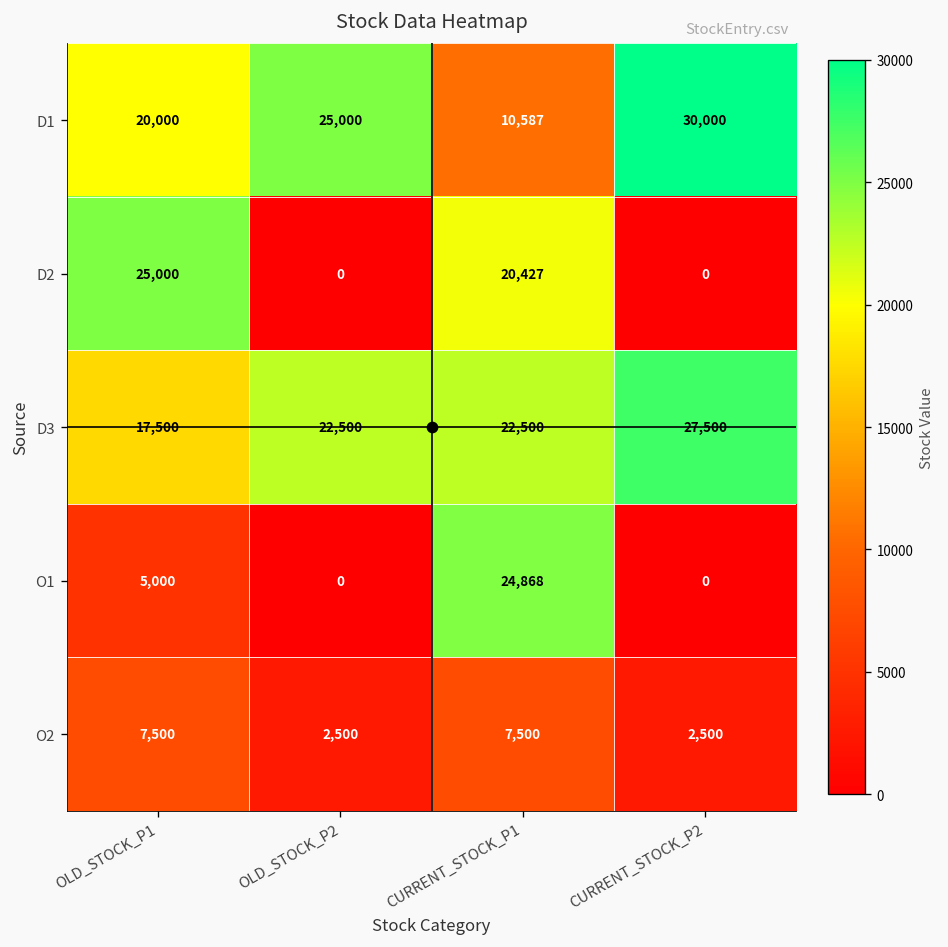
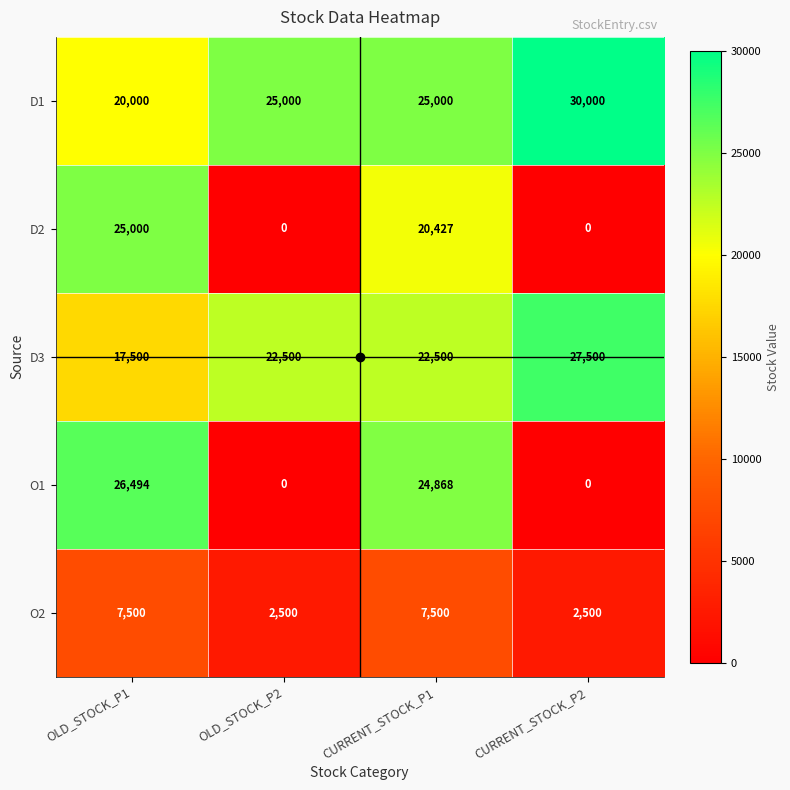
  {
    "D1": {
      "OLD_STOCK_P1": "20,000",
      "OLD_STOCK_P2": "25,000",
-     "CURRENT_STOCK_P1": "10,587",
+     "CURRENT_STOCK_P1": "25,000",
      "CURRENT_STOCK_P2": "30,000"
    },
    "D2": {
      "OLD_STOCK_P1": "25,000",
      "OLD_STOCK_P2": "0",
      "CURRENT_STOCK_P1": "20,427",
      "CURRENT_STOCK_P2": "0"
    },
    "D3": {
      "OLD_STOCK_P1": "17,500",
      "OLD_STOCK_P2": "22,500",
      "CURRENT_STOCK_P1": "22,500",
      "CURRENT_STOCK_P2": "27,500"
    },
    "O1": {
-     "OLD_STOCK_P1": "5,000",
+     "OLD_STOCK_P1": "26,494",
      "OLD_STOCK_P2": "0",
      "CURRENT_STOCK_P1": "24,868",
      "CURRENT_STOCK_P2": "0"
    },
    "O2": {
      "OLD_STOCK_P1": "7,500",
      "OLD_STOCK_P2": "2,500",
      "CURRENT_STOCK_P1": "7,500",
      "CURRENT_STOCK_P2": "2,500"
    }
  }
